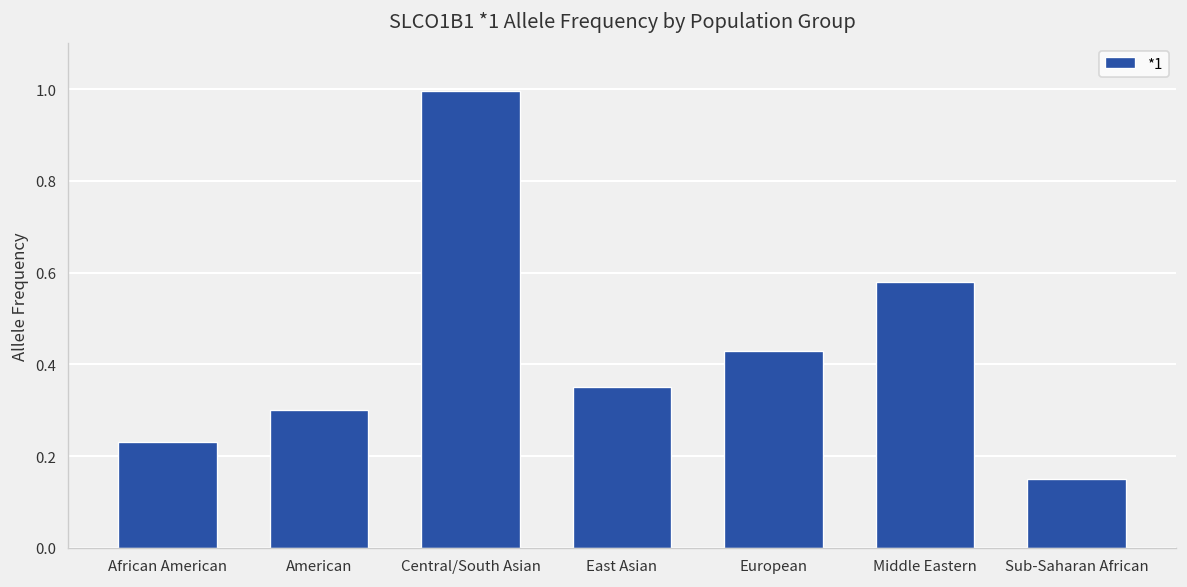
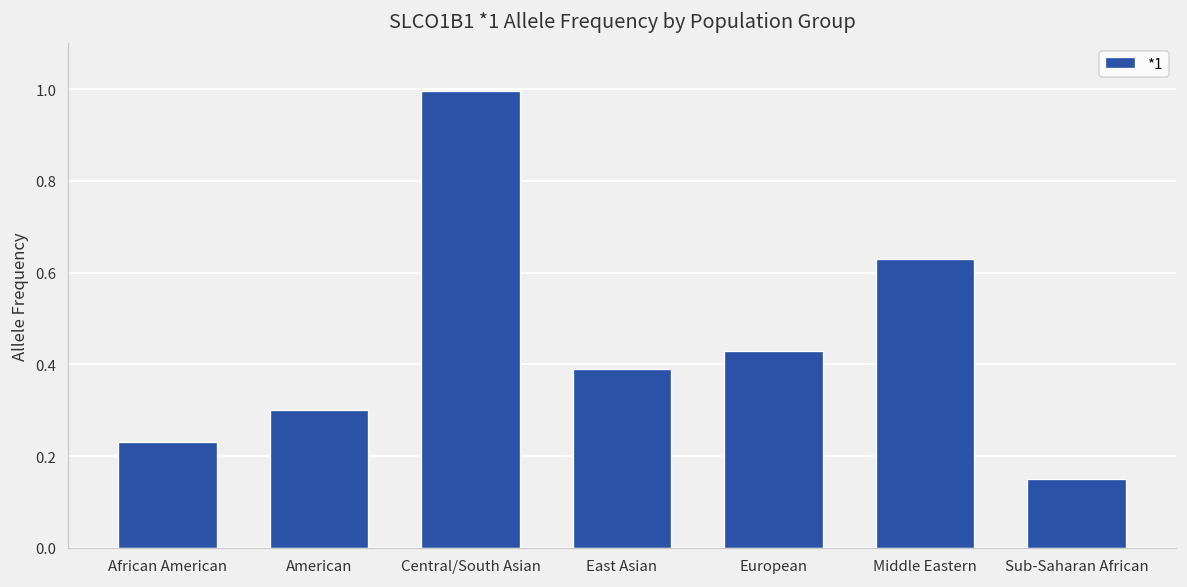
  {
    "African American": 0.23,
    "American": 0.30,
    "Central/South Asian": 1.00,
-   "East Asian": 0.35,
+   "East Asian": 0.39,
    "European": 0.43,
-   "Middle Eastern": 0.58,
+   "Middle Eastern": 0.63,
    "Sub-Saharan African": 0.15
  }
